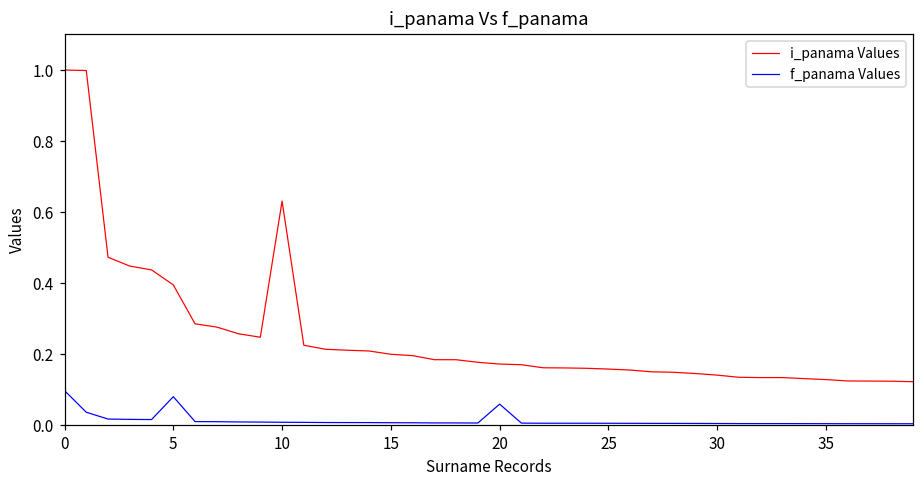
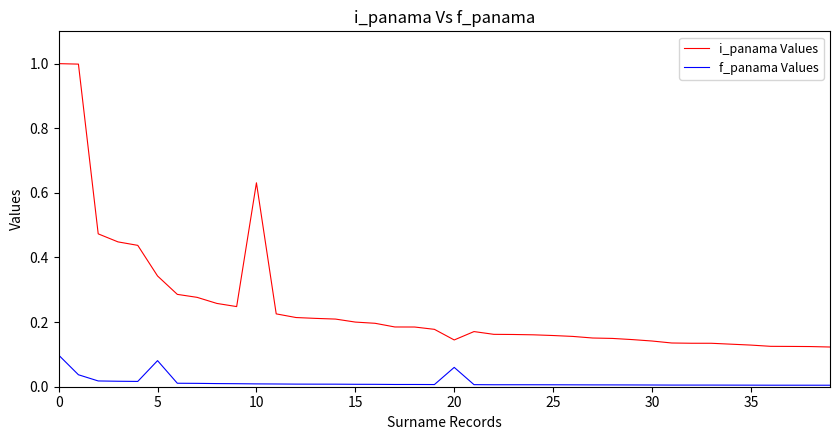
  {
    "i_panama Values": {
      "0": 1.00,
-     "5": 0.40,
+     "5": 0.34,
      "10": 0.63,
      "15": 0.20,
-     "20": 0.17,
+     "20": 0.14,
      "25": 0.16,
      "30": 0.14,
      "35": 0.13
    },
    "f_panama Values": {
      "0": 0.10,
      "5": 0.08,
      "10": 0.01,
      "15": 0.01,
      "20": 0.06,
      "25": 0.01,
      "30": 0.01,
      "35": 0.00
    }
  }
